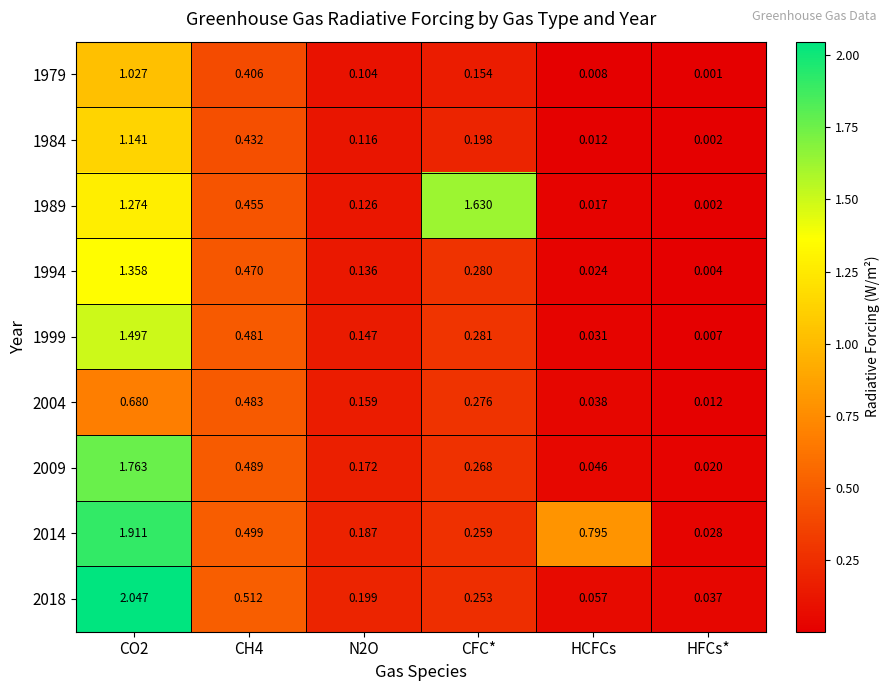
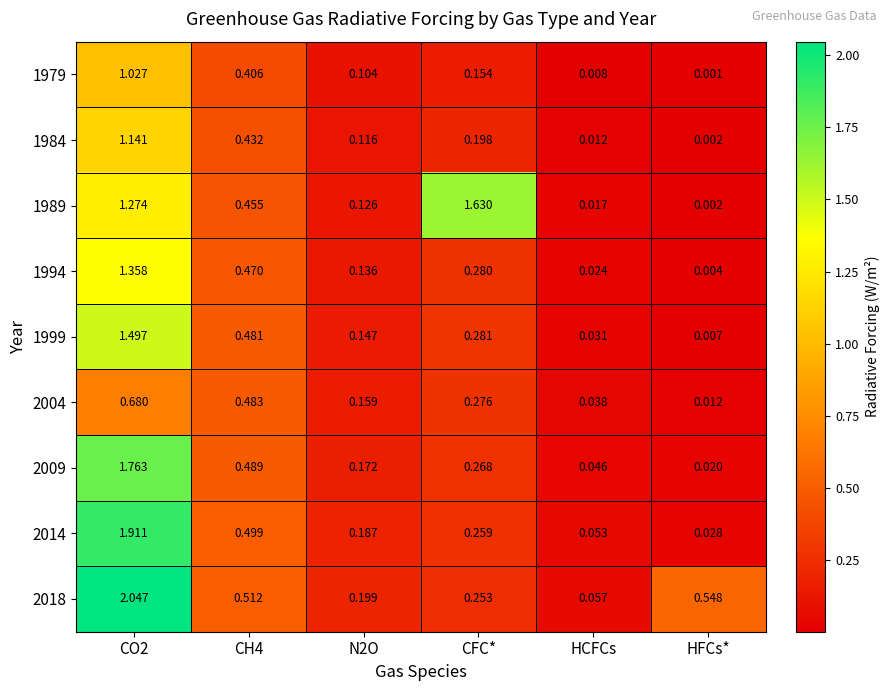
  {
    "1979": {
      "CO2": 1.027,
      "CH4": 0.406,
      "N2O": 0.104,
      "CFC*": 0.154,
      "HCFCs": 0.008,
      "HFCs*": 0.001
    },
    "1984": {
      "CO2": 1.141,
      "CH4": 0.432,
      "N2O": 0.116,
      "CFC*": 0.198,
      "HCFCs": 0.012,
      "HFCs*": 0.002
    },
    "1989": {
      "CO2": 1.274,
      "CH4": 0.455,
      "N2O": 0.126,
      "CFC*": 1.630,
      "HCFCs": 0.017,
      "HFCs*": 0.002
    },
    "1994": {
      "CO2": 1.358,
      "CH4": 0.470,
      "N2O": 0.136,
      "CFC*": 0.280,
      "HCFCs": 0.024,
      "HFCs*": 0.004
    },
    "1999": {
      "CO2": 1.497,
      "CH4": 0.481,
      "N2O": 0.147,
      "CFC*": 0.281,
      "HCFCs": 0.031,
      "HFCs*": 0.007
    },
    "2004": {
      "CO2": 0.680,
      "CH4": 0.483,
      "N2O": 0.159,
      "CFC*": 0.276,
      "HCFCs": 0.038,
      "HFCs*": 0.012
    },
    "2009": {
      "CO2": 1.763,
      "CH4": 0.489,
      "N2O": 0.172,
      "CFC*": 0.268,
      "HCFCs": 0.046,
      "HFCs*": 0.020
    },
    "2014": {
      "CO2": 1.911,
      "CH4": 0.499,
      "N2O": 0.187,
      "CFC*": 0.259,
-     "HCFCs": 0.795,
+     "HCFCs": 0.053,
      "HFCs*": 0.028
    },
    "2018": {
      "CO2": 2.047,
      "CH4": 0.512,
      "N2O": 0.199,
      "CFC*": 0.253,
      "HCFCs": 0.057,
-     "HFCs*": 0.037
+     "HFCs*": 0.548
    }
  }
